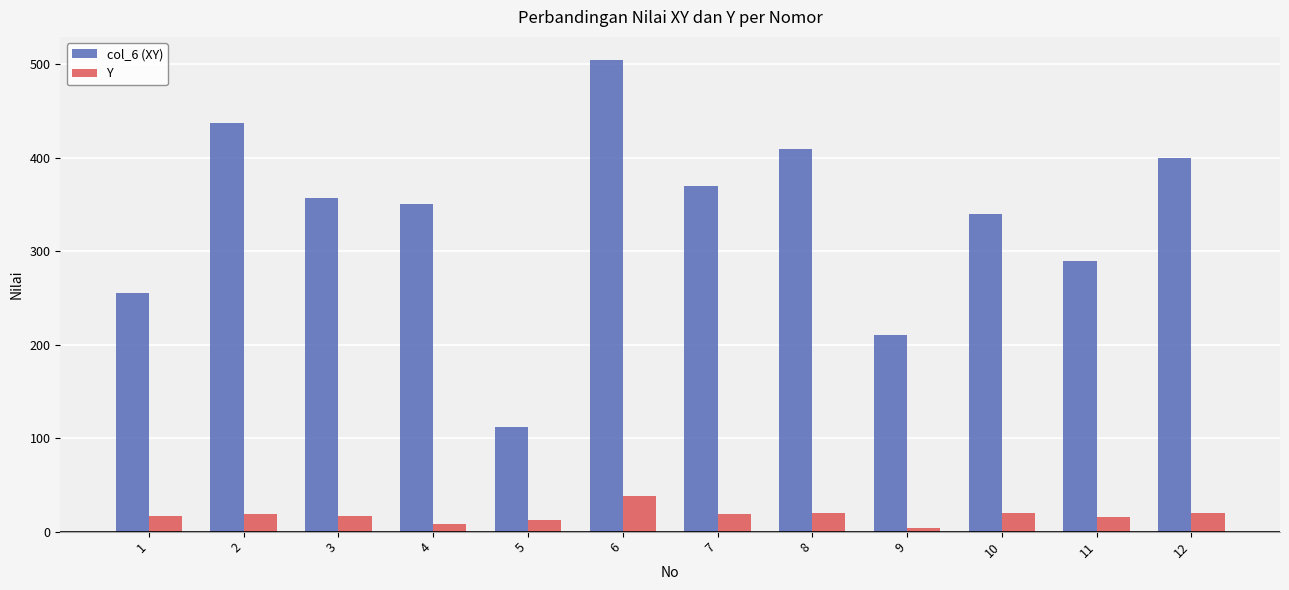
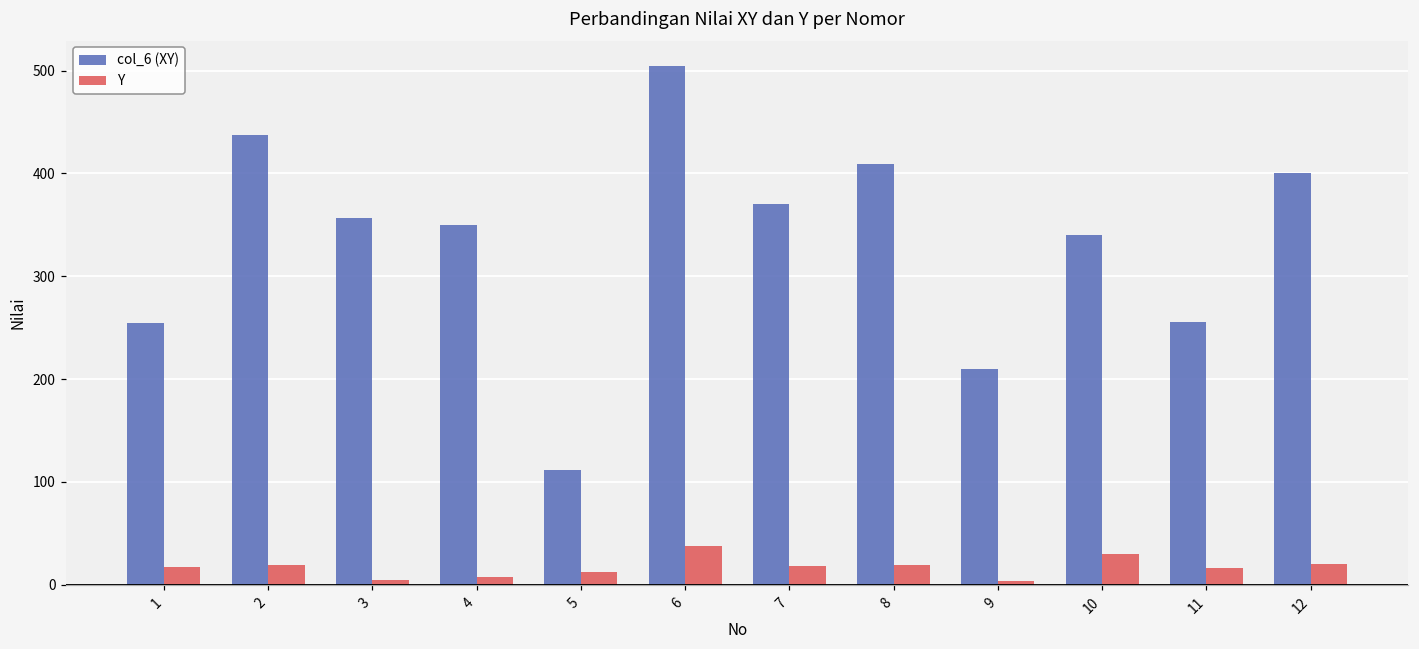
  {
    "col_6 (XY)": {
      "1": 260,
      "2": 440,
      "3": 360,
      "4": 350,
      "5": 110,
      "6": 500,
      "7": 370,
      "8": 410,
      "9": 210,
      "10": 340,
-     "11": 290,
+     "11": 260,
      "12": 400
    },
    "Y": {
      "1": 20,
      "2": 20,
-     "3": 20,
+     "3": 10,
      "4": 10,
      "5": 10,
      "6": 40,
      "7": 20,
      "8": 20,
      "9": 0,
-     "10": 20,
+     "10": 30,
      "11": 20,
      "12": 20
    }
  }
